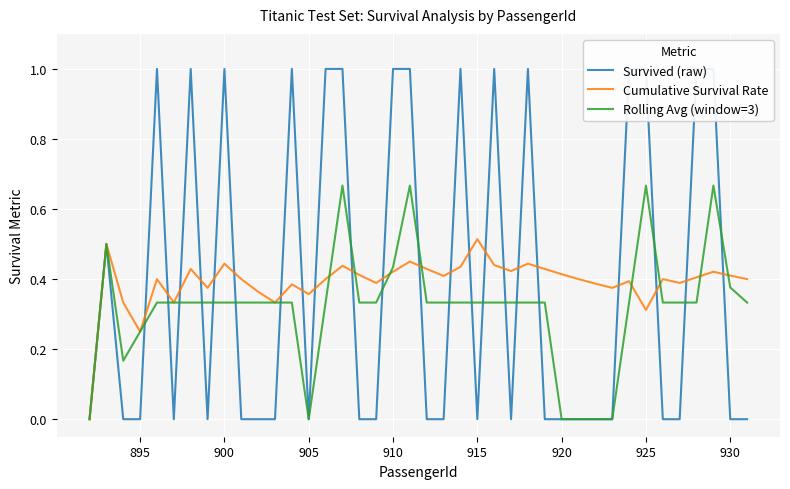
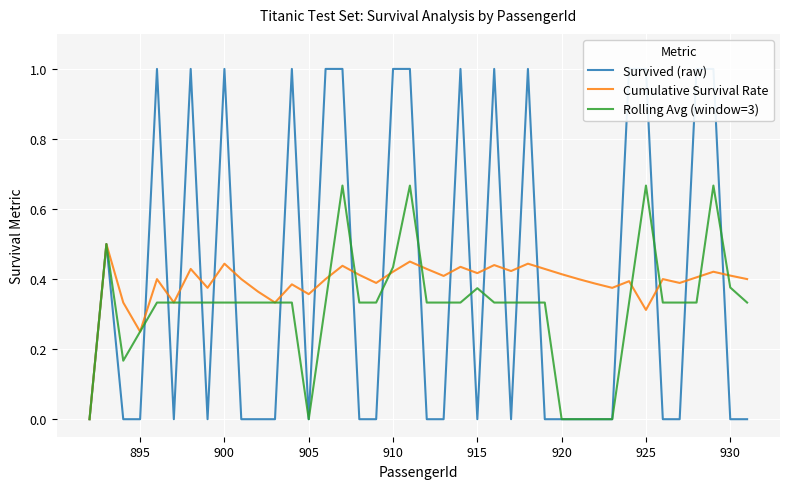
  {
    "Survived (raw)": {
      "895": 0.00,
      "900": 1.00,
      "910": 1.00,
      "915": 0.00,
      "930": 0.00
    },
    "Cumulative Survival Rate": {
      "900": 0.44,
      "905": 0.36,
      "910": 0.42,
-     "915": 0.51,
+     "915": 0.42,
      "920": 0.41,
      "925": 0.31,
      "930": 0.41
    },
    "Rolling Avg (window=3)": {
      "900": 0.33,
      "910": 0.43,
-     "915": 0.33,
+     "915": 0.37,
      "925": 0.67,
      "930": 0.38
    }
  }
